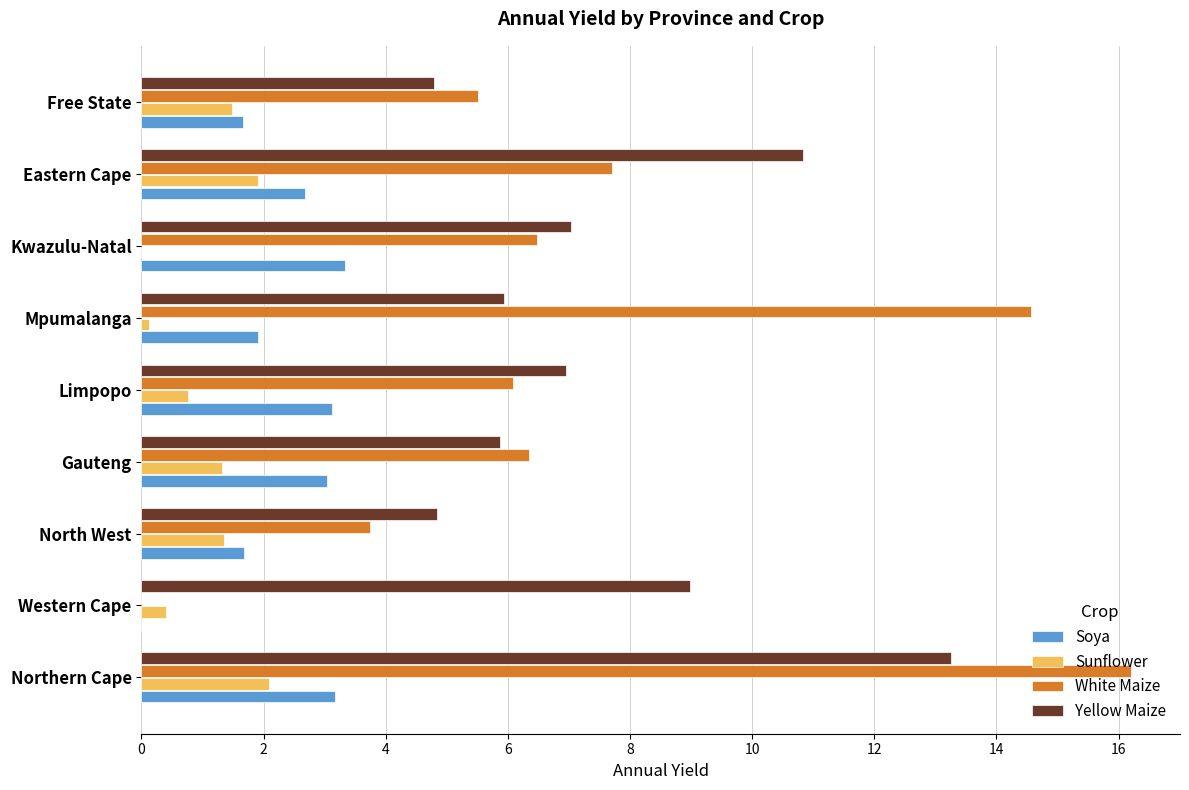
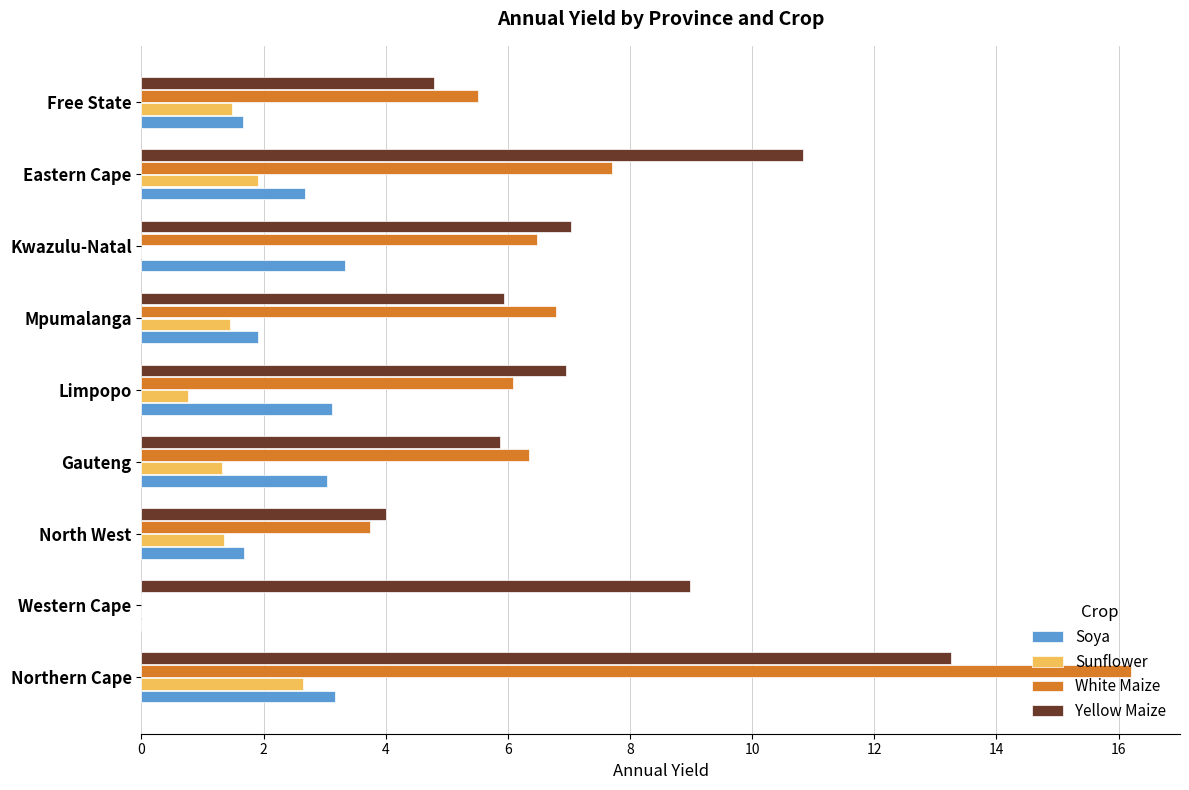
  {
    "Soya": {
      "Free State": 1.7,
      "Eastern Cape": 2.7,
      "Kwazulu-Natal": 3.3,
      "Mpumalanga": 1.9,
      "Limpopo": 3.1,
      "Gauteng": 3.0,
      "North West": 1.7,
      "Western Cape": 0.0,
      "Northern Cape": 3.2
    },
    "Sunflower": {
      "Free State": 1.5,
      "Eastern Cape": 1.9,
      "Kwazulu-Natal": 0.0,
-     "Mpumalanga": 0.1,
+     "Mpumalanga": 1.4,
      "Limpopo": 0.8,
      "Gauteng": 1.3,
      "North West": 1.4,
-     "Western Cape": 0.4,
-     "Northern Cape": 2.1
+     "Western Cape": 0.0,
+     "Northern Cape": 2.6
    },
    "White Maize": {
      "Free State": 5.5,
      "Eastern Cape": 7.7,
      "Kwazulu-Natal": 6.5,
-     "Mpumalanga": 14.6,
+     "Mpumalanga": 6.8,
      "Limpopo": 6.1,
      "Gauteng": 6.3,
      "North West": 3.7,
      "Western Cape": 0.0,
      "Northern Cape": 16.2
    },
    "Yellow Maize": {
      "Free State": 4.8,
      "Eastern Cape": 10.8,
      "Kwazulu-Natal": 7.0,
      "Mpumalanga": 5.9,
      "Limpopo": 6.9,
      "Gauteng": 5.9,
-     "North West": 4.8,
+     "North West": 4.0,
      "Western Cape": 9.0,
      "Northern Cape": 13.3
    }
  }
